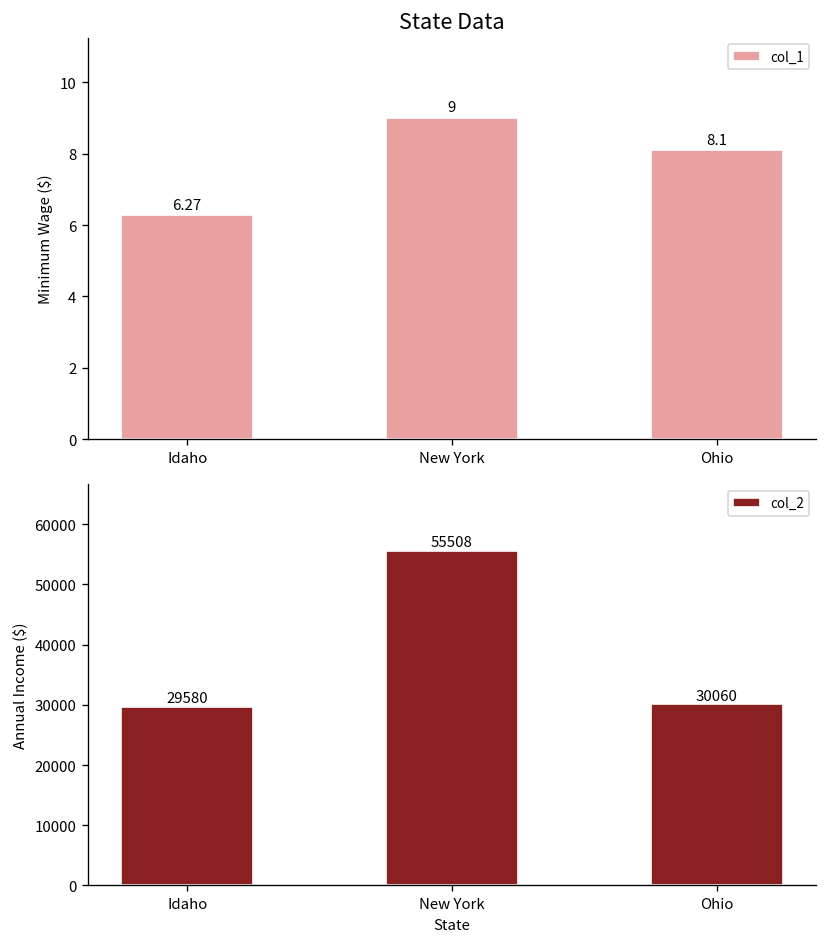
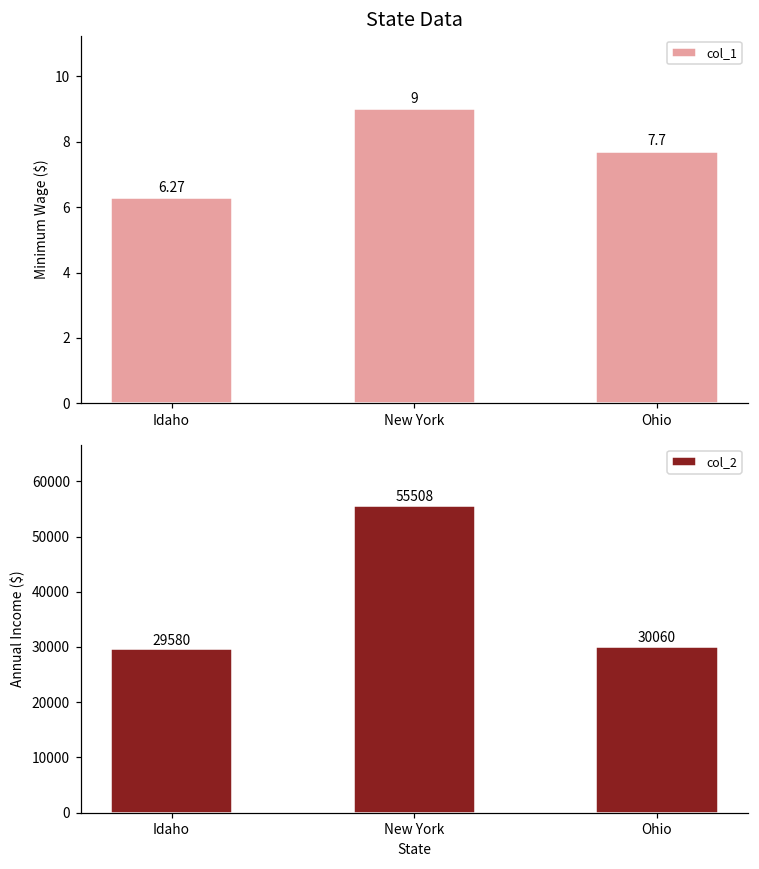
  {
    "State Data": {
      "Idaho": 6.27,
      "New York": 9,
-     "Ohio": 8.1
+     "Ohio": 7.7
    }
  }
